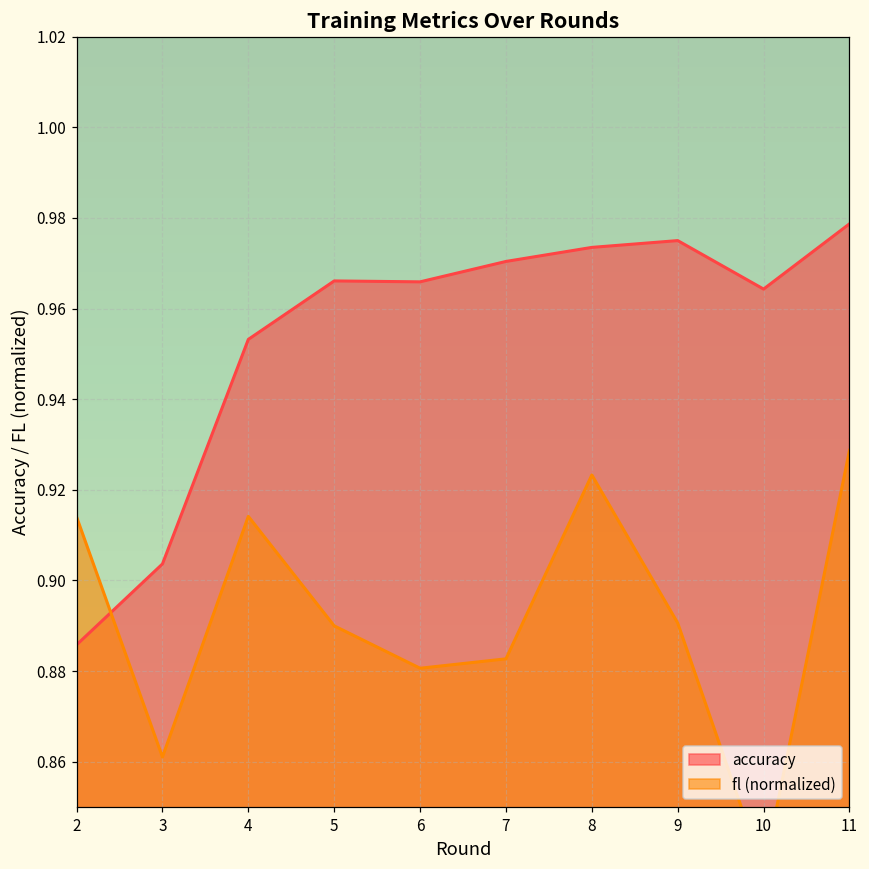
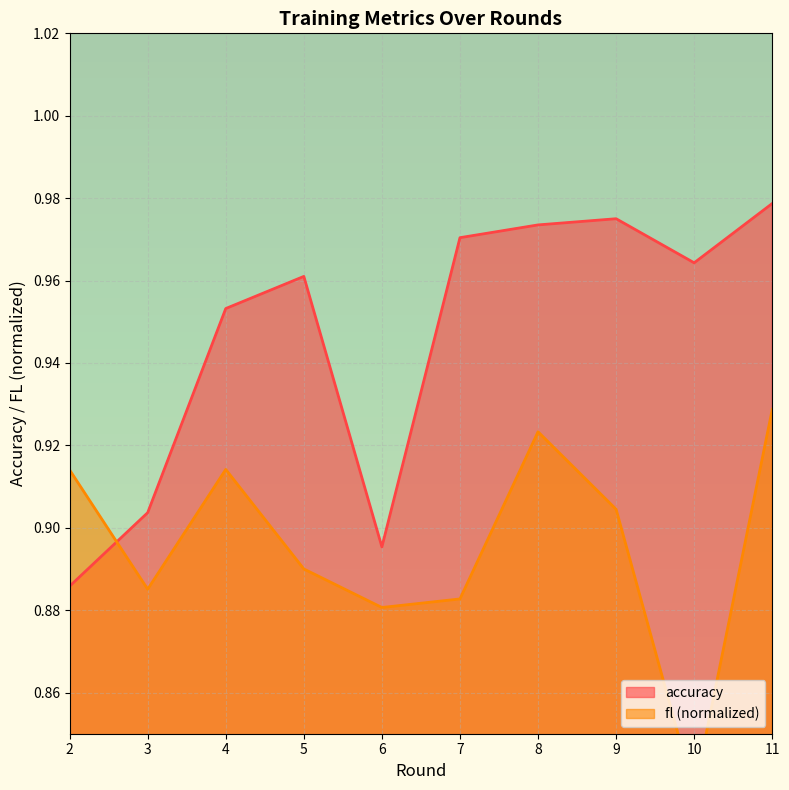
  {
    "accuracy": {
      "2": 0.886,
      "3": 0.904,
      "4": 0.953,
-     "5": 0.966,
-     "6": 0.966,
+     "5": 0.961,
+     "6": 0.895,
      "7": 0.970,
      "8": 0.974,
      "9": 0.975,
      "10": 0.964,
      "11": 0.979
    },
    "fl (normalized)": {
      "2": 0.914,
-     "3": 0.861,
+     "3": 0.885,
      "4": 0.914,
      "5": 0.890,
      "6": 0.881,
      "7": 0.883,
      "8": 0.923,
-     "9": 0.891,
+     "9": 0.904,
      "11": 0.929
    }
  }
